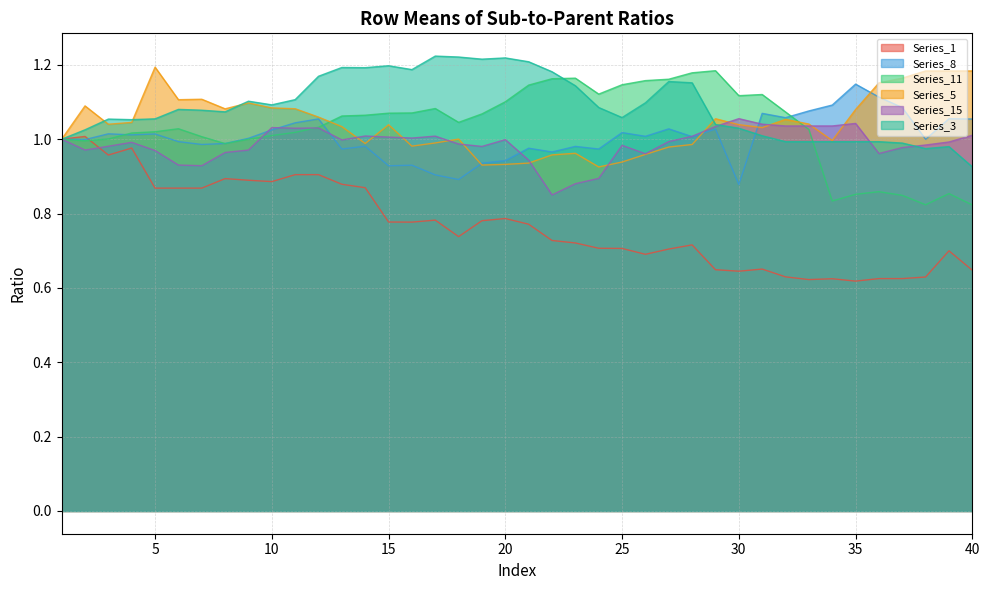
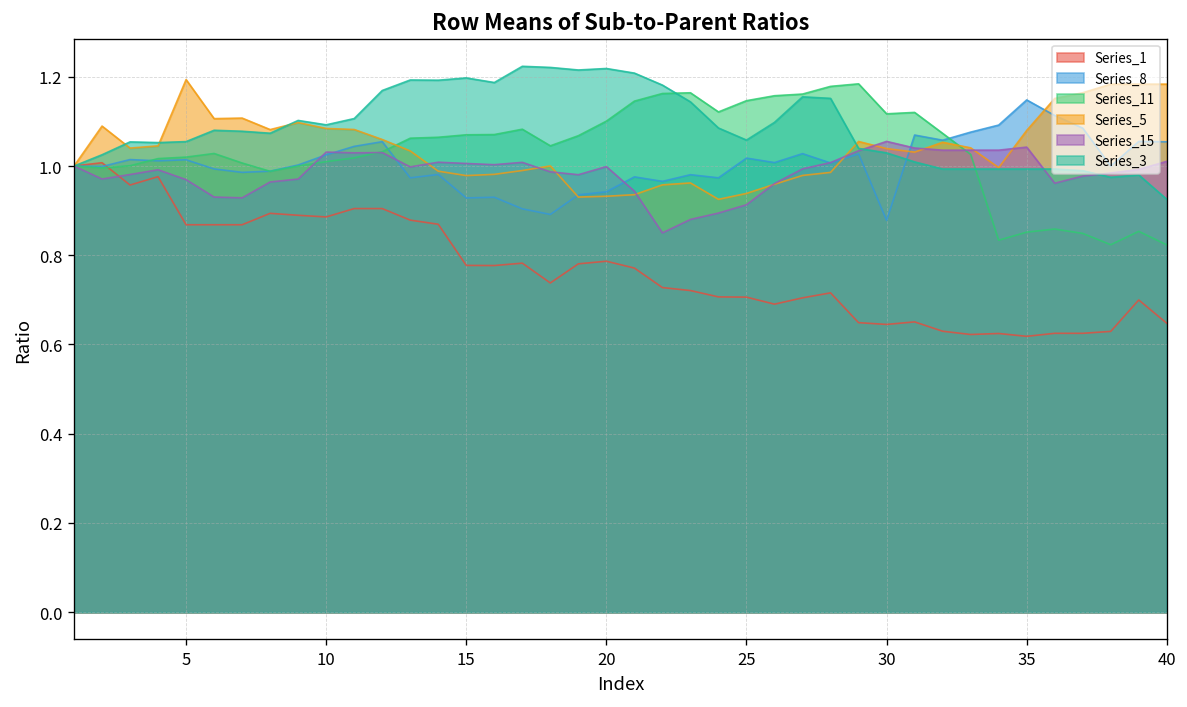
  {
    "Series_1": {
      "5": 0.87,
      "10": 0.89,
      "15": 0.78,
      "20": 0.79,
      "25": 0.71,
      "30": 0.64,
      "35": 0.62,
      "40": 0.65
    },
    "Series_8": {
      "15": 0.93,
      "20": 0.94,
      "25": 1.02,
      "30": 0.88,
      "35": 1.15,
      "40": 1.05
    },
    "Series_5": {
      "5": 1.19,
      "10": 1.08,
-     "15": 1.04,
+     "15": 0.98,
      "20": 0.93,
      "25": 0.94,
      "30": 1.04,
      "35": 1.08,
      "40": 1.18
    },
    "Series_15": {
      "5": 0.97,
      "15": 1.01,
      "20": 1.00,
-     "25": 0.98,
+     "25": 0.91,
      "30": 1.06,
      "35": 1.04,
      "40": 1.01
    }
  }
